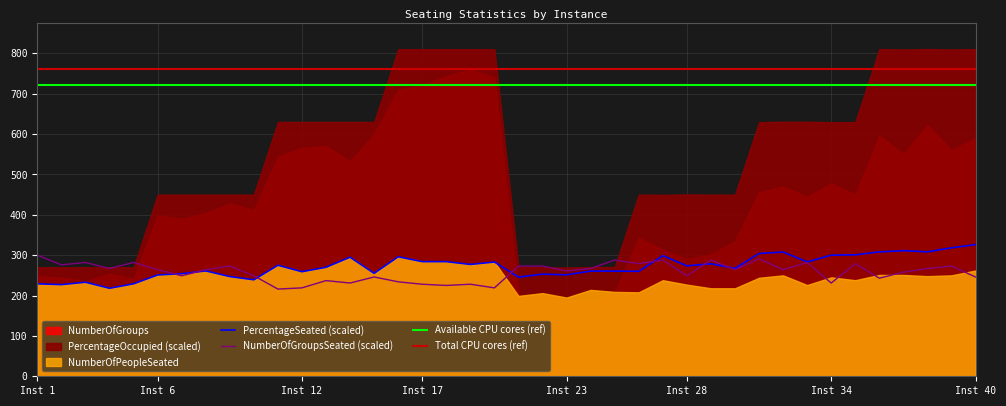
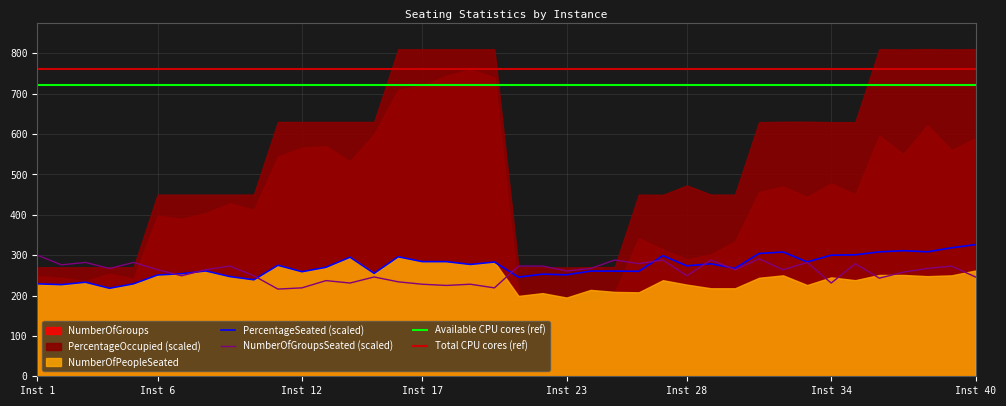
  {
    "NumberOfGroups": {
      "Inst 1": 250,
      "Inst 6": 400,
      "Inst 12": 570,
      "Inst 17": 720,
      "Inst 23": 190,
      "Inst 28": 290,
      "Inst 34": 480,
      "Inst 40": 590
    },
    "PercentageSeated (scaled)": {
      "Inst 23": 250,
      "Inst 28": 270,
      "Inst 34": 300,
      "Inst 40": 330
    },
    "NumberOfGroupsSeated (scaled)": {
      "Inst 1": 300,
      "Inst 6": 260,
      "Inst 12": 220,
      "Inst 17": 230,
      "Inst 23": 260,
      "Inst 28": 250,
      "Inst 34": 230,
      "Inst 40": 250
    },
    "PercentageOccupied (scaled)": {
      "Inst 1": 270,
      "Inst 6": 450,
      "Inst 12": 630,
      "Inst 17": 810,
      "Inst 23": 270,
-     "Inst 28": 450,
+     "Inst 28": 470,
      "Inst 34": 630,
      "Inst 40": 810
    },
    "NumberOfPeopleSeated": {
      "Inst 23": 200,
      "Inst 28": 230,
      "Inst 34": 250,
      "Inst 40": 260
    }
  }
